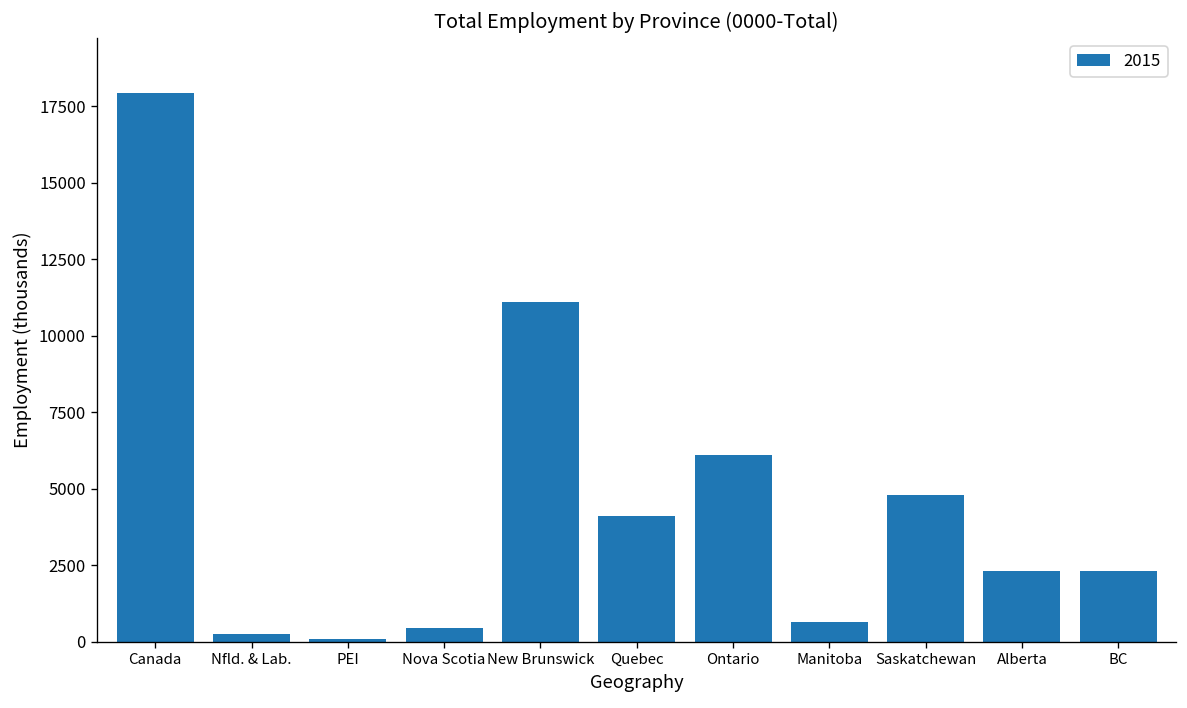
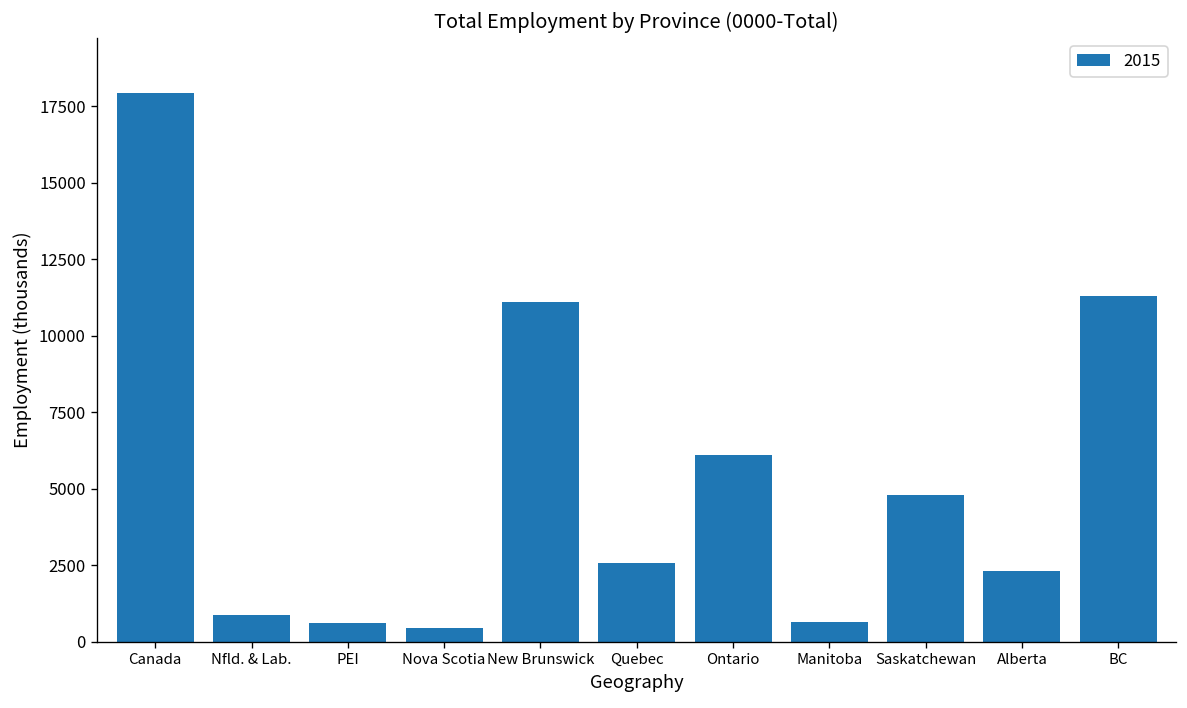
  {
    "Canada": 17900,
-   "Nfld. & Lab.": 200,
-   "PEI": 100,
+   "Nfld. & Lab.": 900,
+   "PEI": 600,
    "Nova Scotia": 400,
    "New Brunswick": 11100,
-   "Quebec": 4100,
+   "Quebec": 2600,
    "Ontario": 6100,
    "Manitoba": 600,
    "Saskatchewan": 4800,
    "Alberta": 2300,
-   "BC": 2300
+   "BC": 11300
  }
